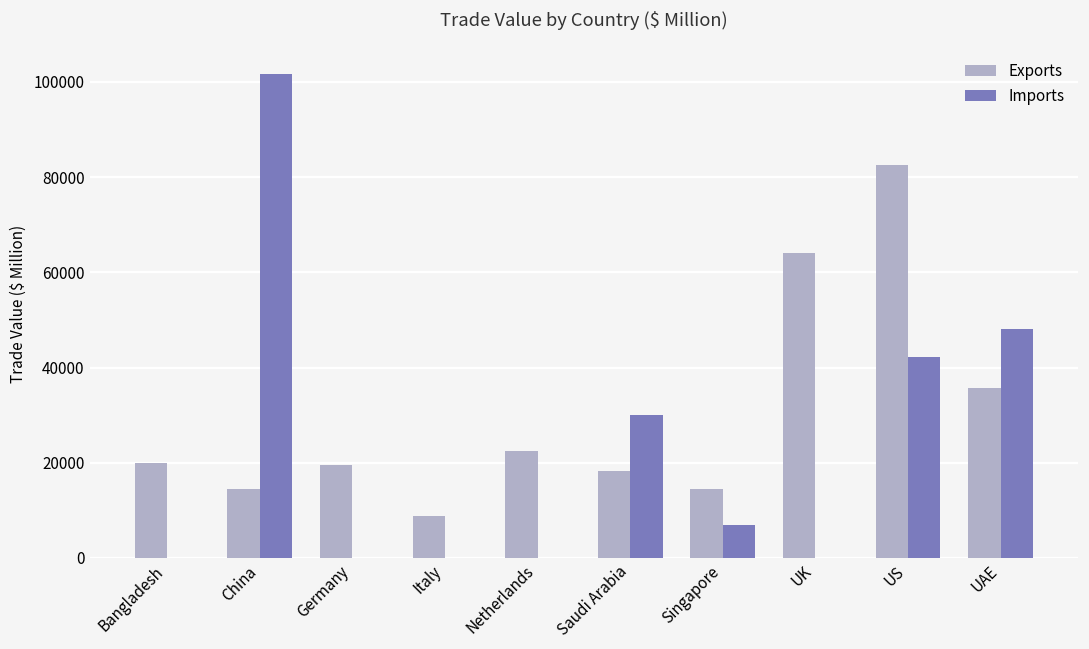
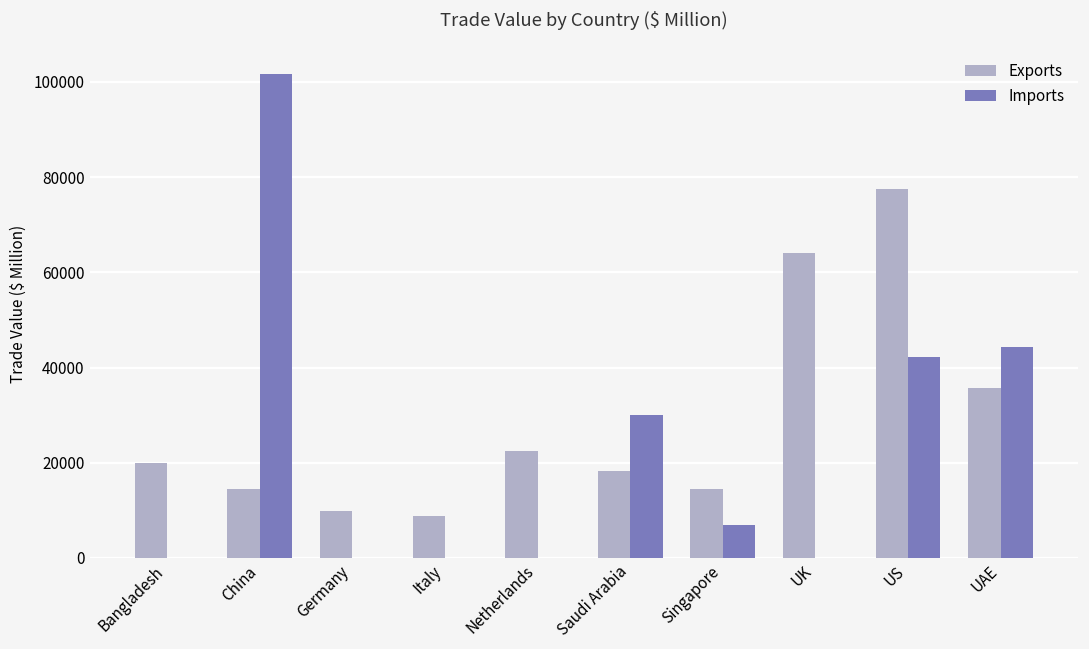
  {
    "Exports": {
      "Bangladesh": 20000,
      "China": 14000,
-     "Germany": 19000,
+     "Germany": 10000,
      "Italy": 9000,
      "Netherlands": 22000,
      "Saudi Arabia": 18000,
      "Singapore": 14000,
      "UK": 64000,
-     "US": 83000,
+     "US": 78000,
      "UAE": 36000
    },
    "Imports": {
      "Bangladesh": 0,
      "China": 102000,
      "Germany": 0,
      "Italy": 0,
      "Netherlands": 0,
      "Saudi Arabia": 30000,
      "Singapore": 7000,
      "UK": 0,
      "US": 42000,
-     "UAE": 48000
+     "UAE": 44000
    }
  }
